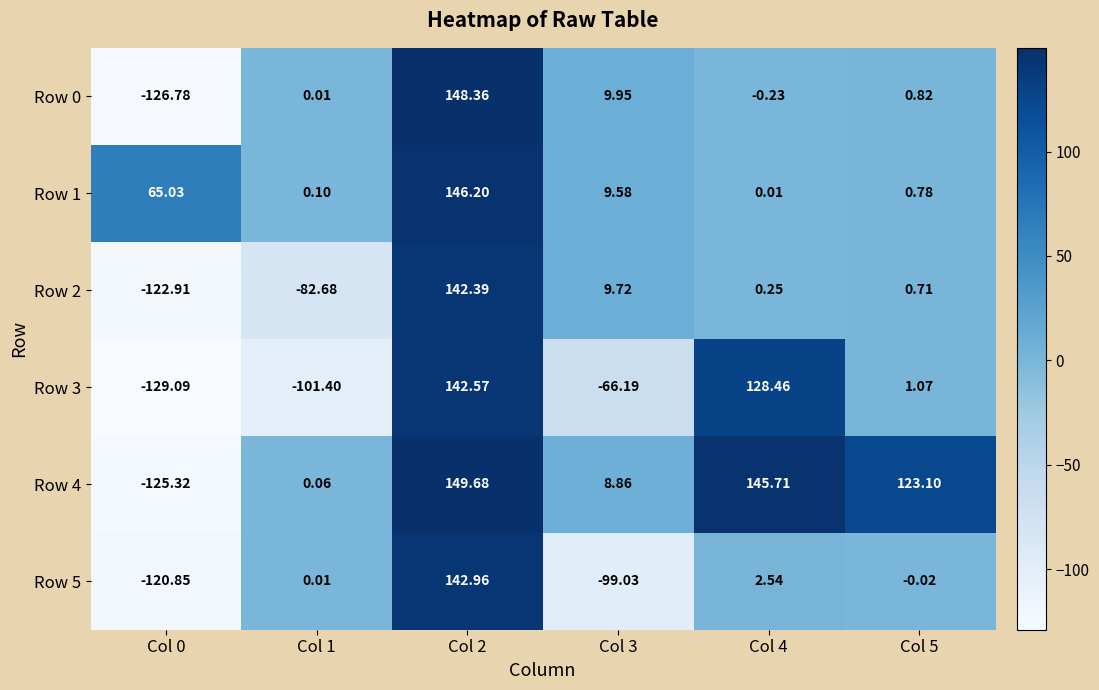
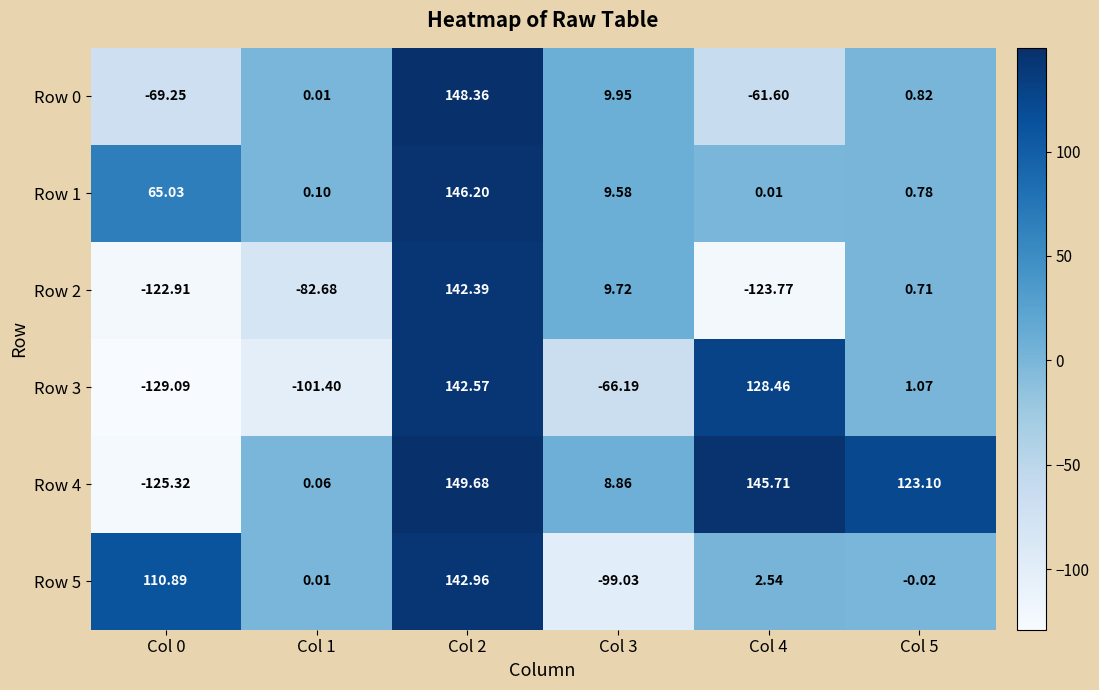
  {
    "Row 0": {
-     "Col 0": -126.78,
+     "Col 0": -69.25,
      "Col 1": 0.01,
      "Col 2": 148.36,
      "Col 3": 9.95,
-     "Col 4": -0.23,
+     "Col 4": -61.60,
      "Col 5": 0.82
    },
    "Row 1": {
      "Col 0": 65.03,
      "Col 1": 0.10,
      "Col 2": 146.20,
      "Col 3": 9.58,
      "Col 4": 0.01,
      "Col 5": 0.78
    },
    "Row 2": {
      "Col 0": -122.91,
      "Col 1": -82.68,
      "Col 2": 142.39,
      "Col 3": 9.72,
-     "Col 4": 0.25,
+     "Col 4": -123.77,
      "Col 5": 0.71
    },
    "Row 3": {
      "Col 0": -129.09,
      "Col 1": -101.40,
      "Col 2": 142.57,
      "Col 3": -66.19,
      "Col 4": 128.46,
      "Col 5": 1.07
    },
    "Row 4": {
      "Col 0": -125.32,
      "Col 1": 0.06,
      "Col 2": 149.68,
      "Col 3": 8.86,
      "Col 4": 145.71,
      "Col 5": 123.10
    },
    "Row 5": {
-     "Col 0": -120.85,
+     "Col 0": 110.89,
      "Col 1": 0.01,
      "Col 2": 142.96,
      "Col 3": -99.03,
      "Col 4": 2.54,
      "Col 5": -0.02
    }
  }
